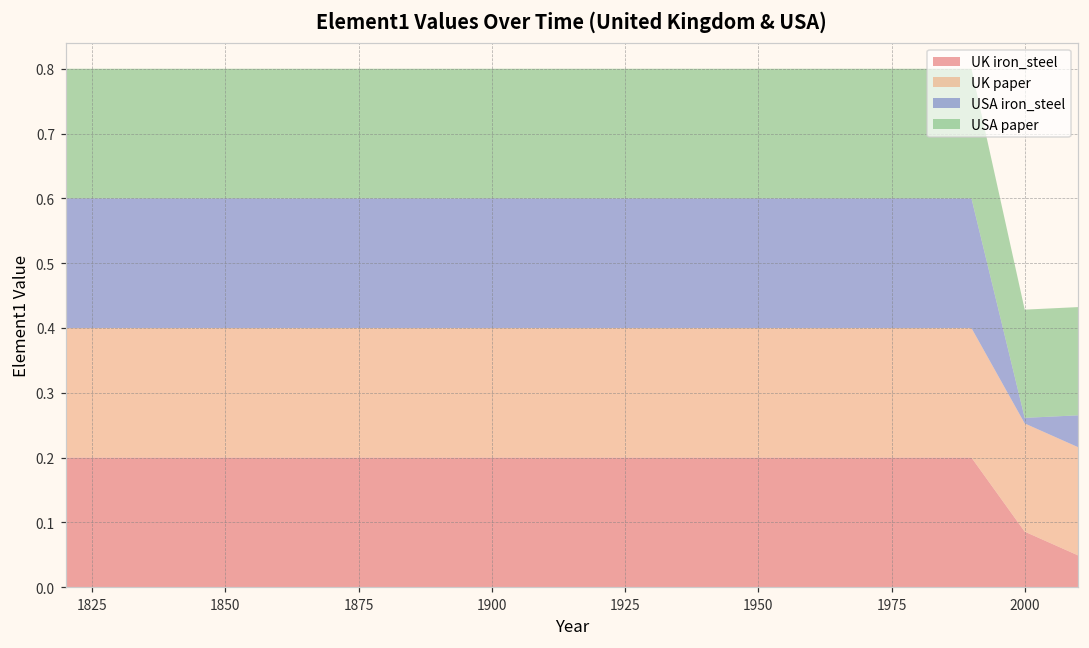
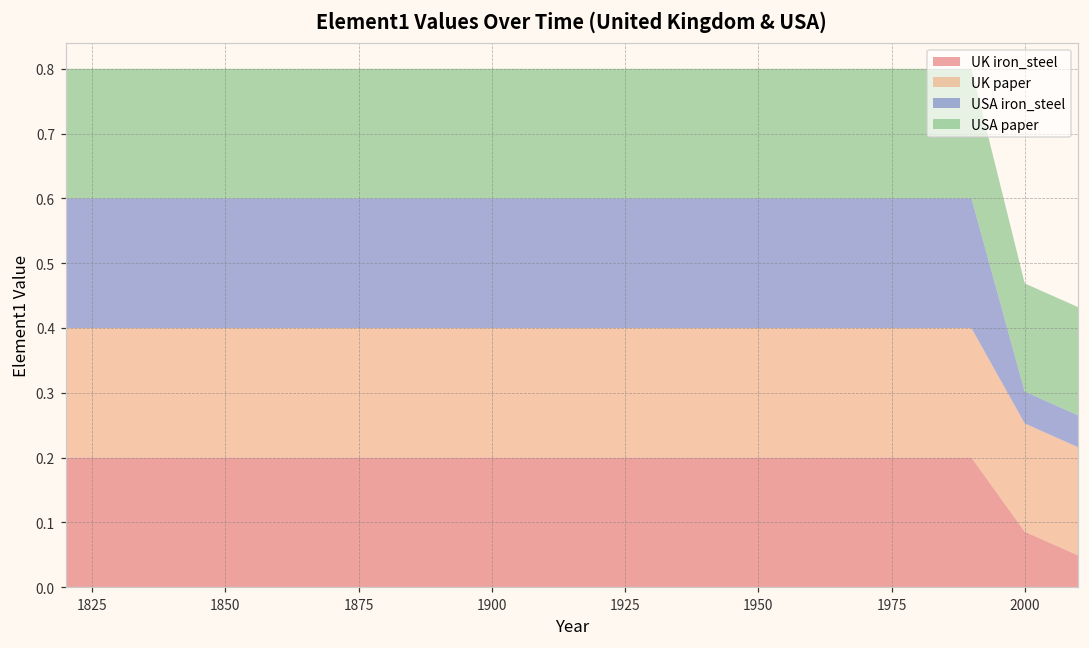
  {
    "UK iron_steel": {
      "1850": 0.20,
      "1900": 0.20,
      "1950": 0.20,
      "2000": 0.09
    },
    "UK paper": {
      "1850": 0.20,
      "1900": 0.20,
      "1950": 0.20,
      "2000": 0.17
    },
    "USA iron_steel": {
      "1850": 0.20,
      "1900": 0.20,
      "1950": 0.20,
-     "2000": 0.01
+     "2000": 0.05
    },
    "USA paper": {
      "1850": 0.20,
      "1900": 0.20,
      "1950": 0.20,
      "2000": 0.17
    }
  }
